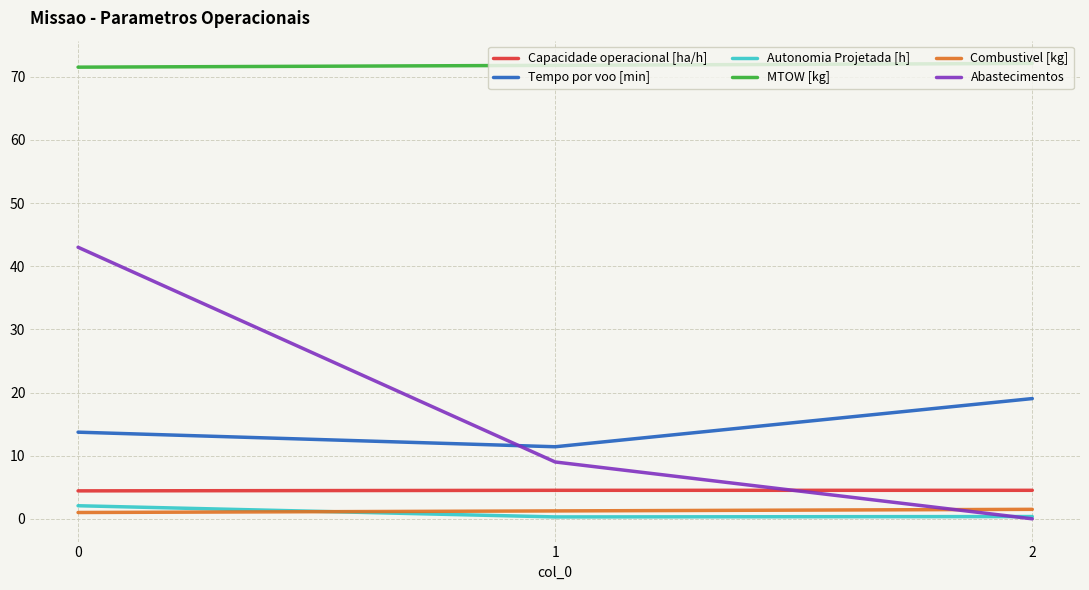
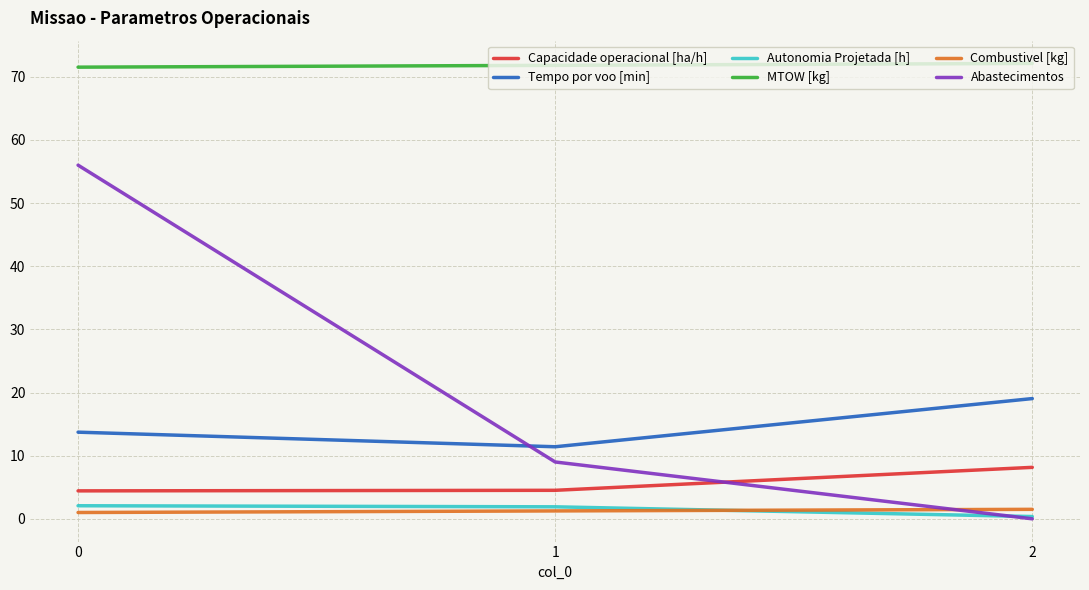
  {
    "Capacidade operacional [ha/h]": {
      "0": 4,
      "1": 5,
-     "2": 5
+     "2": 8
    },
    "Tempo por voo [min]": {
      "0": 14,
      "1": 11,
      "2": 19
    },
    "Autonomia Projetada [h]": {
      "0": 2,
-     "1": 0
+     "1": 2
    },
    "MTOW [kg]": {
      "0": 72
    },
    "Combustivel [kg]": {
      "0": 1,
      "1": 1,
      "2": 2
    },
    "Abastecimentos": {
-     "0": 43,
+     "0": 56,
      "1": 9
    }
  }
